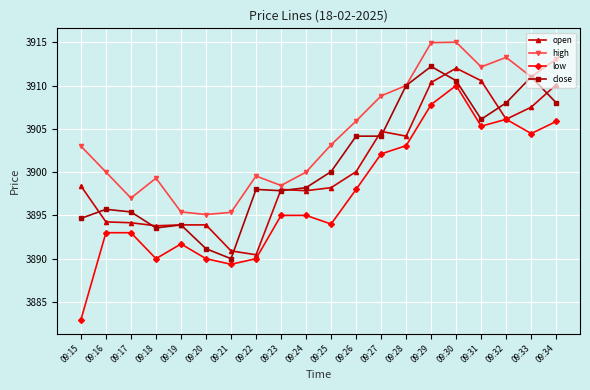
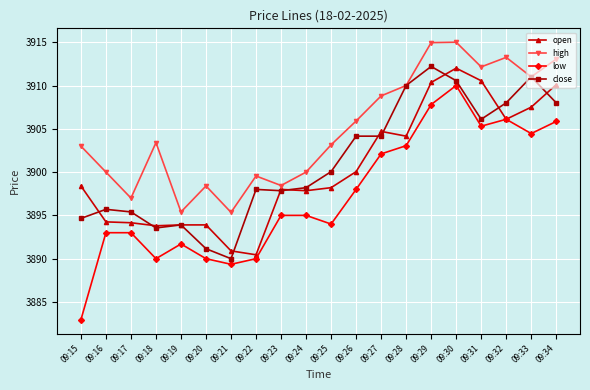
  {
    "high": {
      "09:15": 3903,
      "09:16": 3900,
      "09:17": 3897,
-     "09:18": 3899,
+     "09:18": 3903,
      "09:19": 3895,
-     "09:20": 3895,
+     "09:20": 3898,
      "09:21": 3895,
      "09:22": 3900,
      "09:23": 3898,
      "09:24": 3900,
      "09:25": 3903,
      "09:26": 3906,
      "09:27": 3909,
      "09:29": 3915,
      "09:30": 3915,
      "09:31": 3912,
      "09:32": 3913
    }
  }
